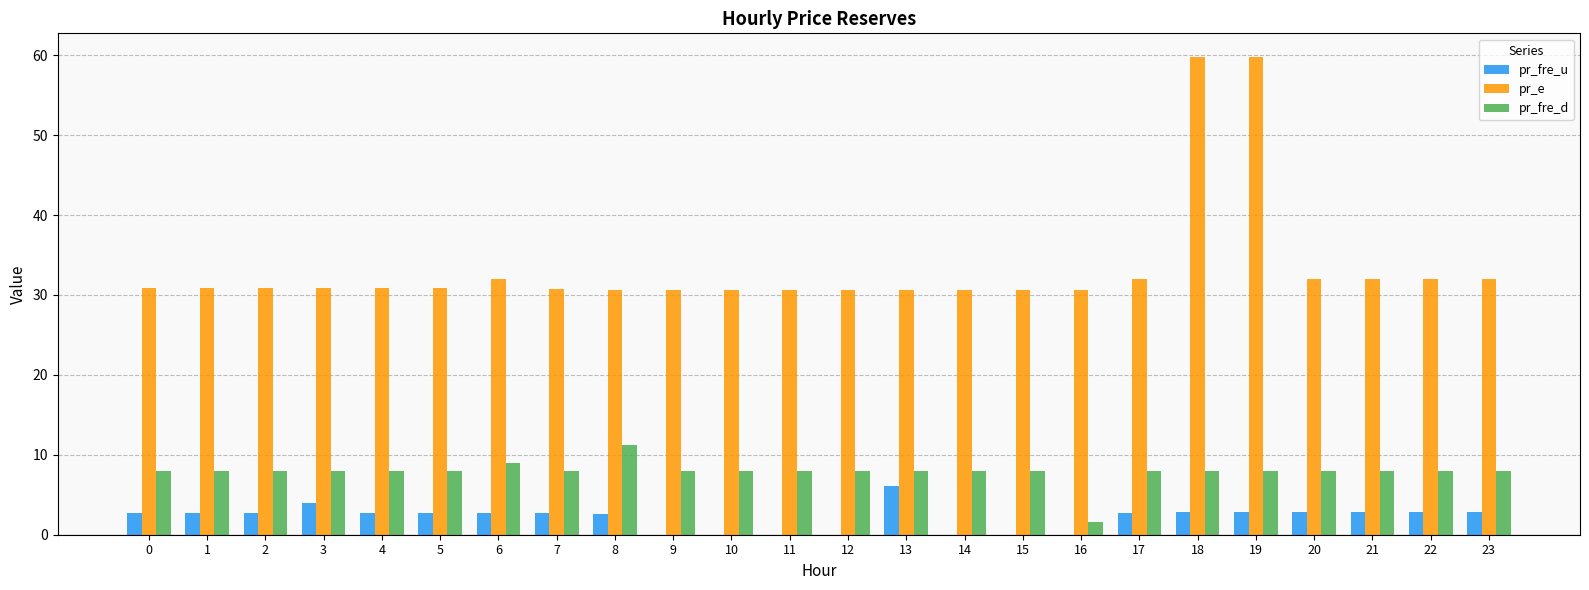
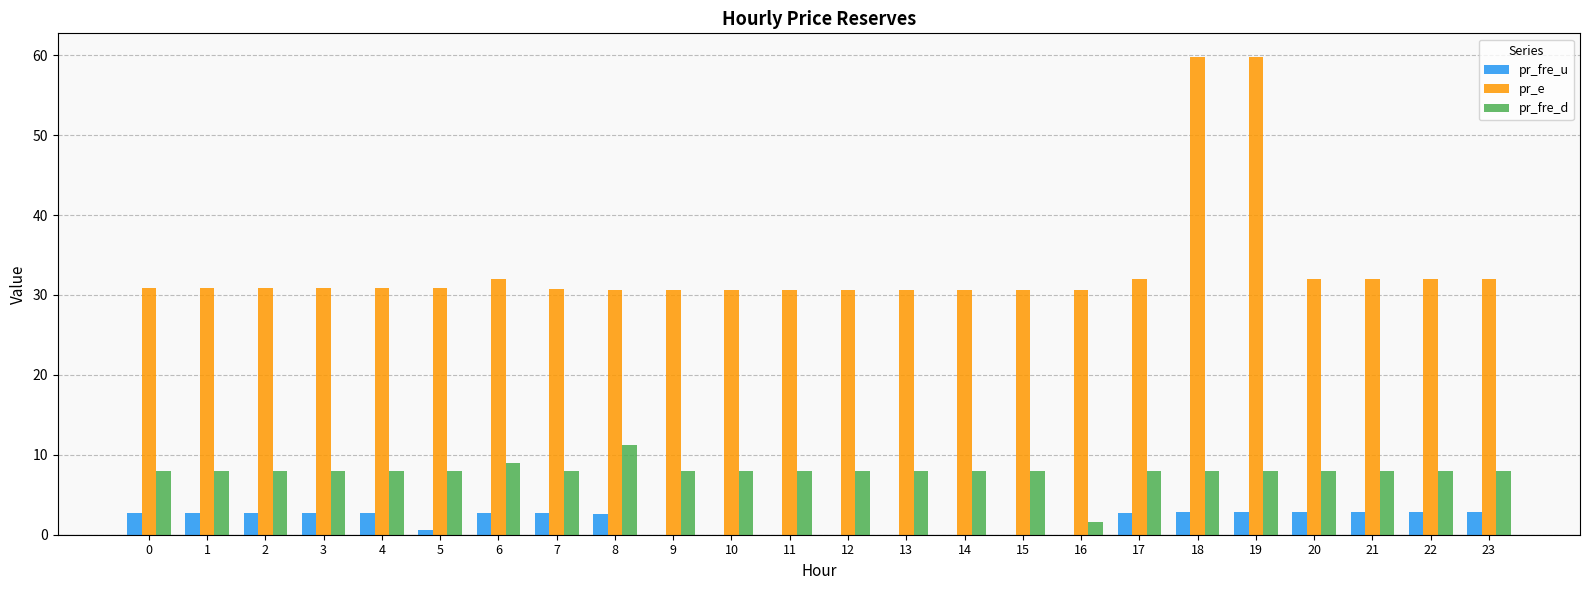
  {
    "pr_fre_u": {
      "0": 3,
      "1": 3,
      "2": 3,
-     "3": 4,
+     "3": 3,
      "4": 3,
-     "5": 3,
+     "5": 1,
      "6": 3,
      "7": 3,
      "8": 3,
-     "13": 6,
+     "13": 0,
      "17": 3,
      "18": 3,
      "19": 3,
      "20": 3,
      "21": 3,
      "22": 3,
      "23": 3
    },
    "pr_e": {
      "0": 31,
      "1": 31,
      "2": 31,
      "3": 31,
      "4": 31,
      "5": 31,
      "6": 32,
      "7": 31,
      "8": 31,
      "9": 31,
      "10": 31,
      "11": 31,
      "12": 31,
      "13": 31,
      "14": 31,
      "15": 31,
      "16": 31,
      "17": 32,
      "18": 60,
      "19": 60,
      "20": 32,
      "21": 32,
      "22": 32,
      "23": 32
    },
    "pr_fre_d": {
      "0": 8,
      "1": 8,
      "2": 8,
      "3": 8,
      "4": 8,
      "5": 8,
      "6": 9,
      "7": 8,
      "8": 11,
      "9": 8,
      "10": 8,
      "11": 8,
      "12": 8,
      "13": 8,
      "14": 8,
      "15": 8,
      "16": 2,
      "17": 8,
      "18": 8,
      "19": 8,
      "20": 8,
      "21": 8,
      "22": 8,
      "23": 8
    }
  }
